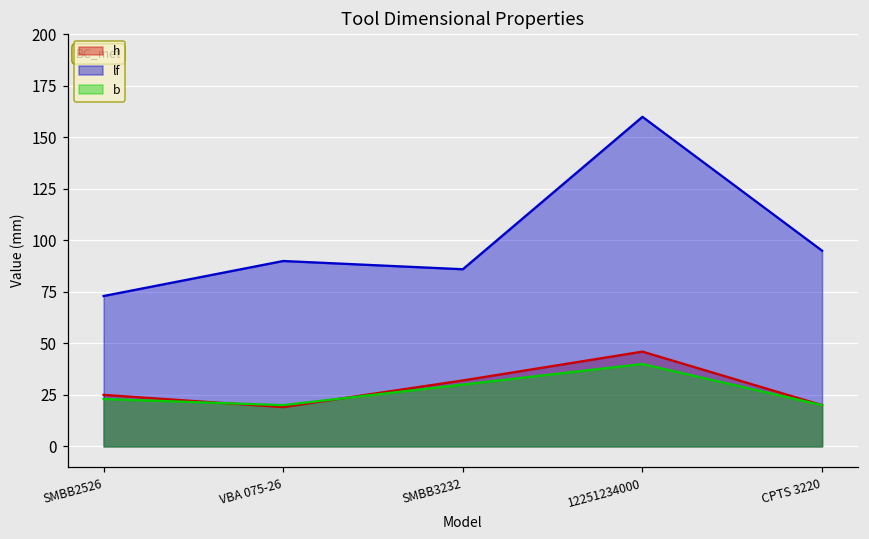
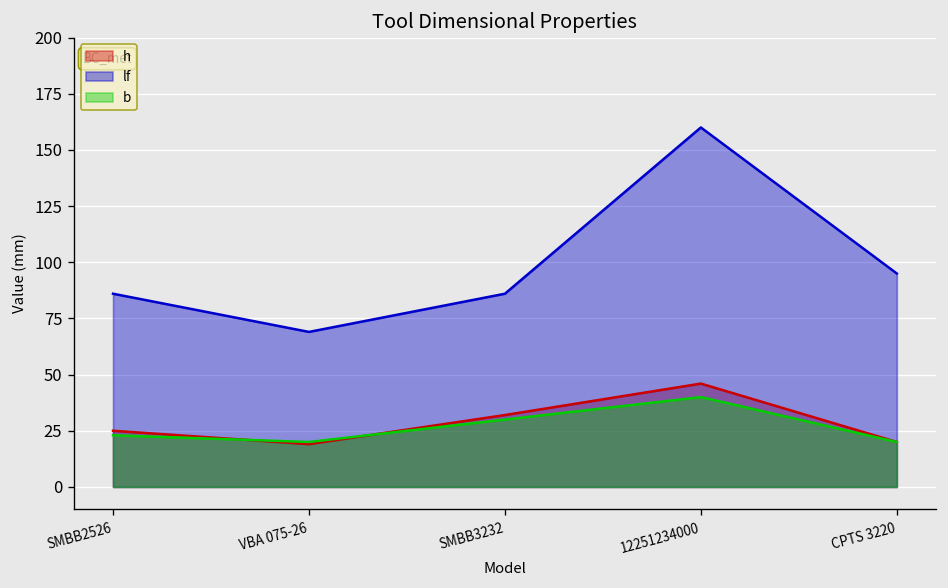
  {
    "h": {
      "SMBB2526": 25,
      "SMBB3232": 32,
      "12251234000": 46
    },
    "lf": {
-     "SMBB2526": 73,
-     "VBA 075-26": 90,
+     "SMBB2526": 86,
+     "VBA 075-26": 69,
      "SMBB3232": 86,
      "12251234000": 160,
      "CPTS 3220": 95
    },
    "b": {
      "SMBB2526": 23,
      "SMBB3232": 30,
      "12251234000": 40
    }
  }
